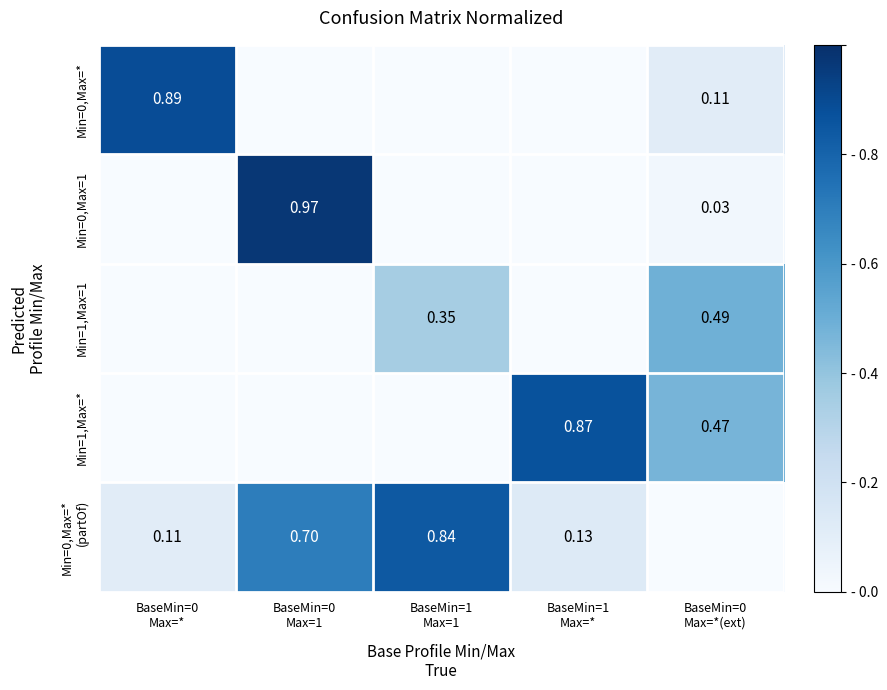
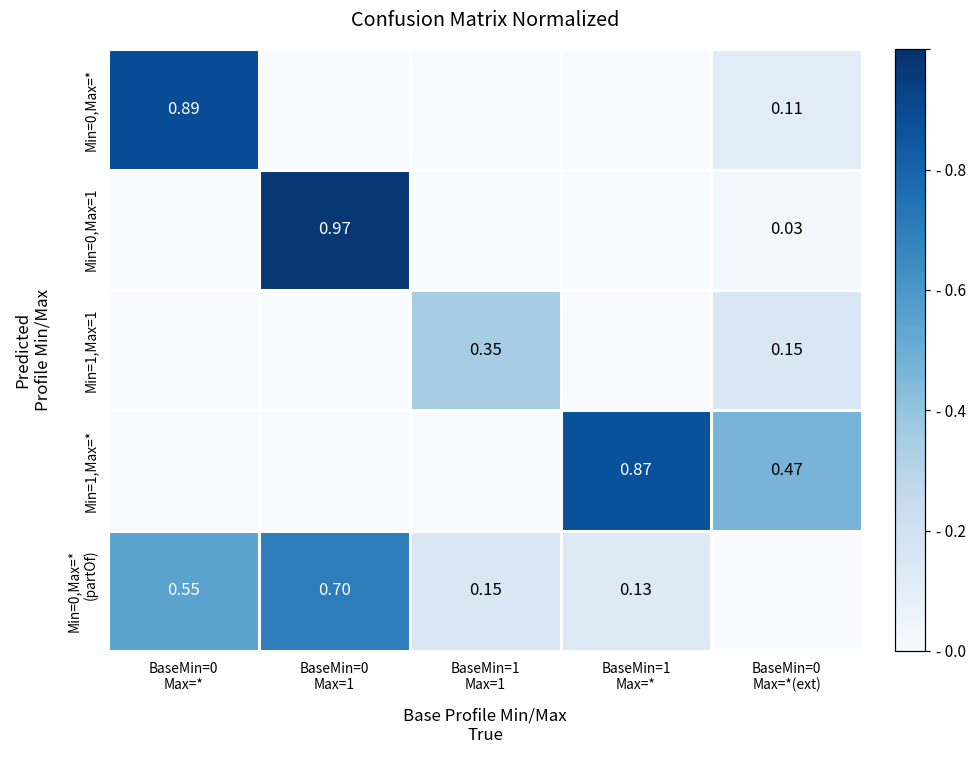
  {
    "Min=0,Max=*": {
      "BaseMin=0 Max=*": 0.89,
      "BaseMin=0 Max=*(ext)": 0.11
    },
    "Min=0,Max=1": {
      "BaseMin=0 Max=1": 0.97,
      "BaseMin=0 Max=*(ext)": 0.03
    },
    "Min=1,Max=1": {
      "BaseMin=1 Max=1": 0.35,
-     "BaseMin=0 Max=*(ext)": 0.49
+     "BaseMin=0 Max=*(ext)": 0.15
    },
    "Min=1,Max=*": {
      "BaseMin=1 Max=*": 0.87,
      "BaseMin=0 Max=*(ext)": 0.47
    },
    "Min=0,Max=* (partOf)": {
-     "BaseMin=0 Max=*": 0.11,
+     "BaseMin=0 Max=*": 0.55,
      "BaseMin=0 Max=1": 0.70,
-     "BaseMin=1 Max=1": 0.84,
+     "BaseMin=1 Max=1": 0.15,
      "BaseMin=1 Max=*": 0.13
    }
  }
